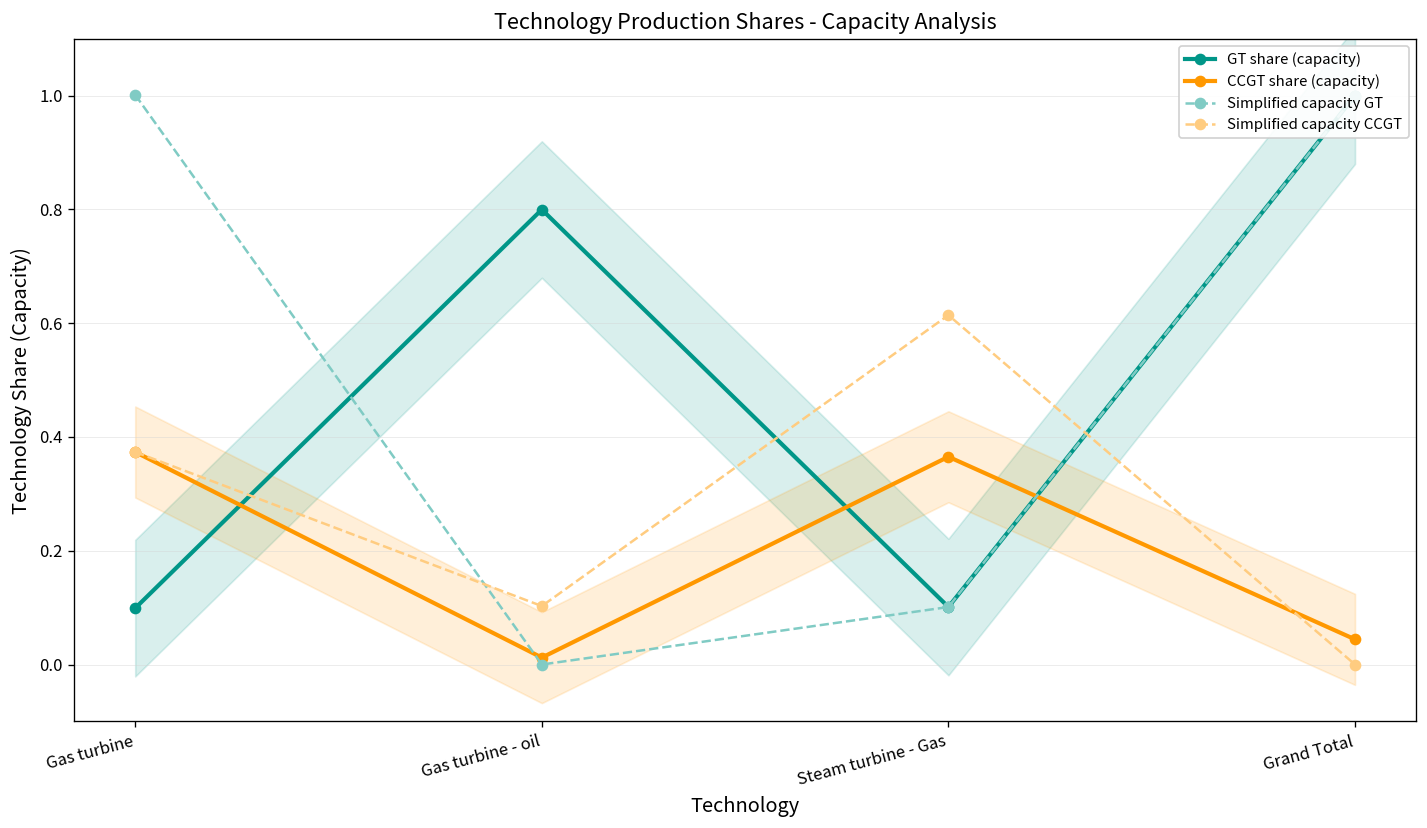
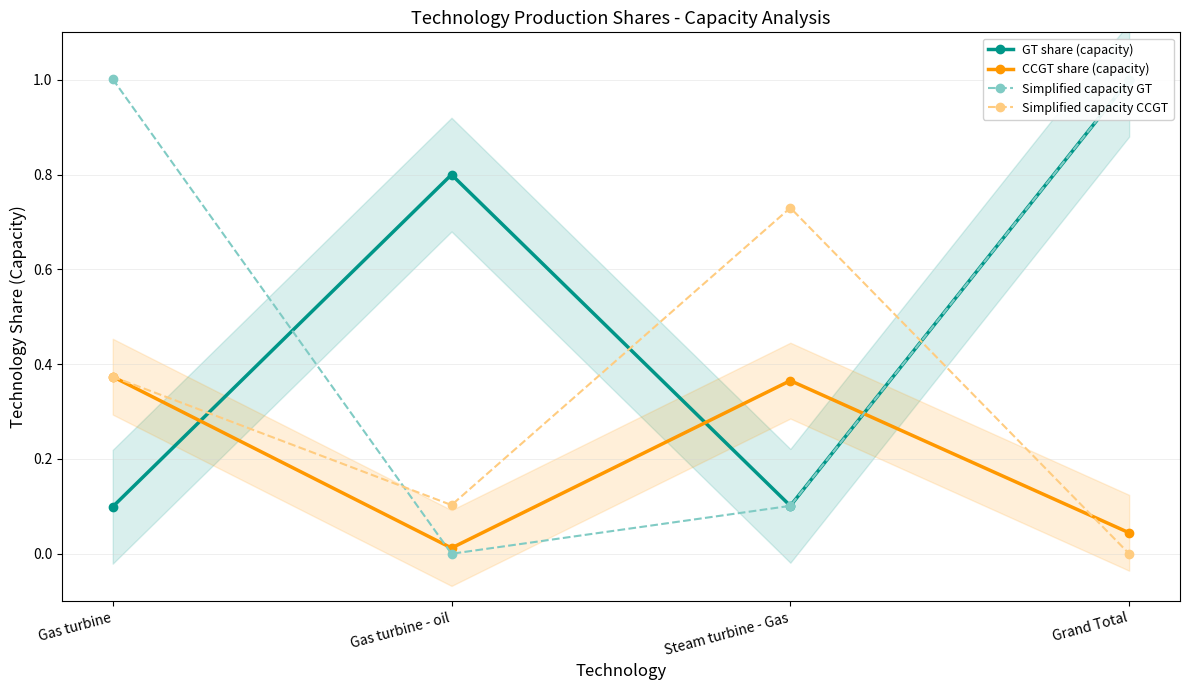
  {
    "Simplified capacity GT": {
      "Gas turbine": 1.00,
      "Gas turbine - oil": 0.00
    },
    "Simplified capacity CCGT": {
      "Gas turbine - oil": 0.10,
-     "Steam turbine - Gas": 0.61,
+     "Steam turbine - Gas": 0.73,
      "Grand Total": 0.00
    }
  }
